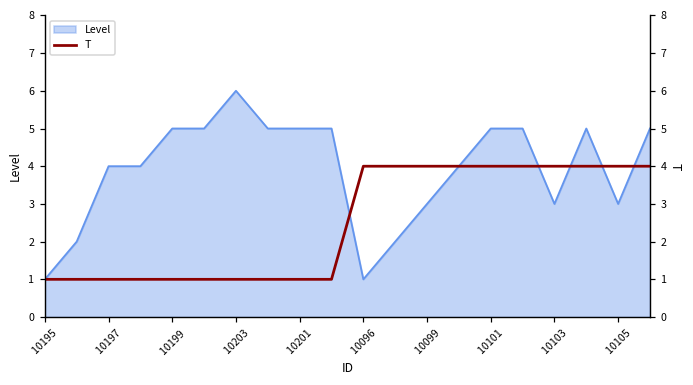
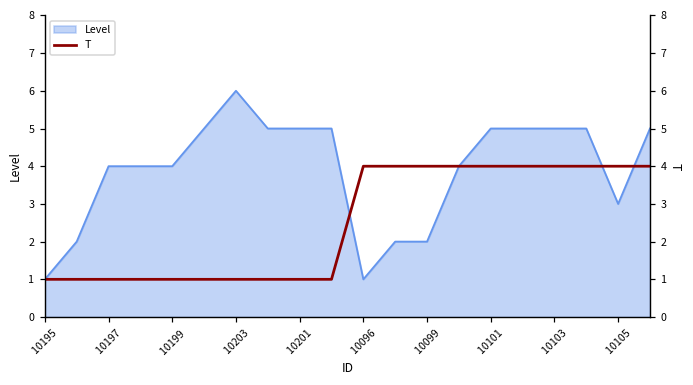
  {
    "Level": {
      "10195": 1,
      "10197": 4,
-     "10199": 5,
+     "10199": 4,
      "10203": 6,
      "10201": 5,
      "10096": 1,
-     "10099": 3,
+     "10099": 2,
      "10101": 5,
-     "10103": 3,
+     "10103": 5,
      "10105": 3
    },
    "T": {
      "10195": 1.0,
      "10197": 1.0,
      "10199": 1.0,
      "10203": 1.0,
      "10201": 1.0,
      "10096": 4.0,
      "10099": 4.0,
      "10101": 4.0,
      "10103": 4.0,
      "10105": 4.0
    }
  }
